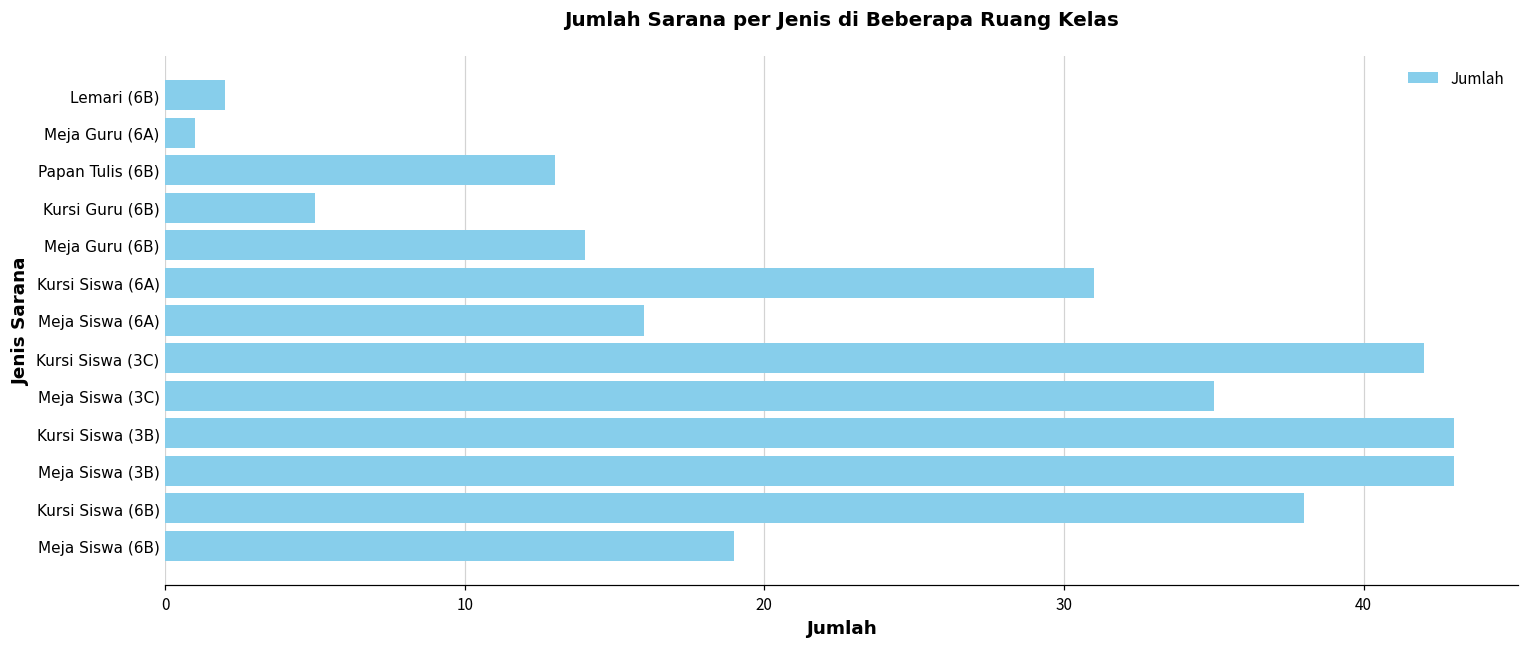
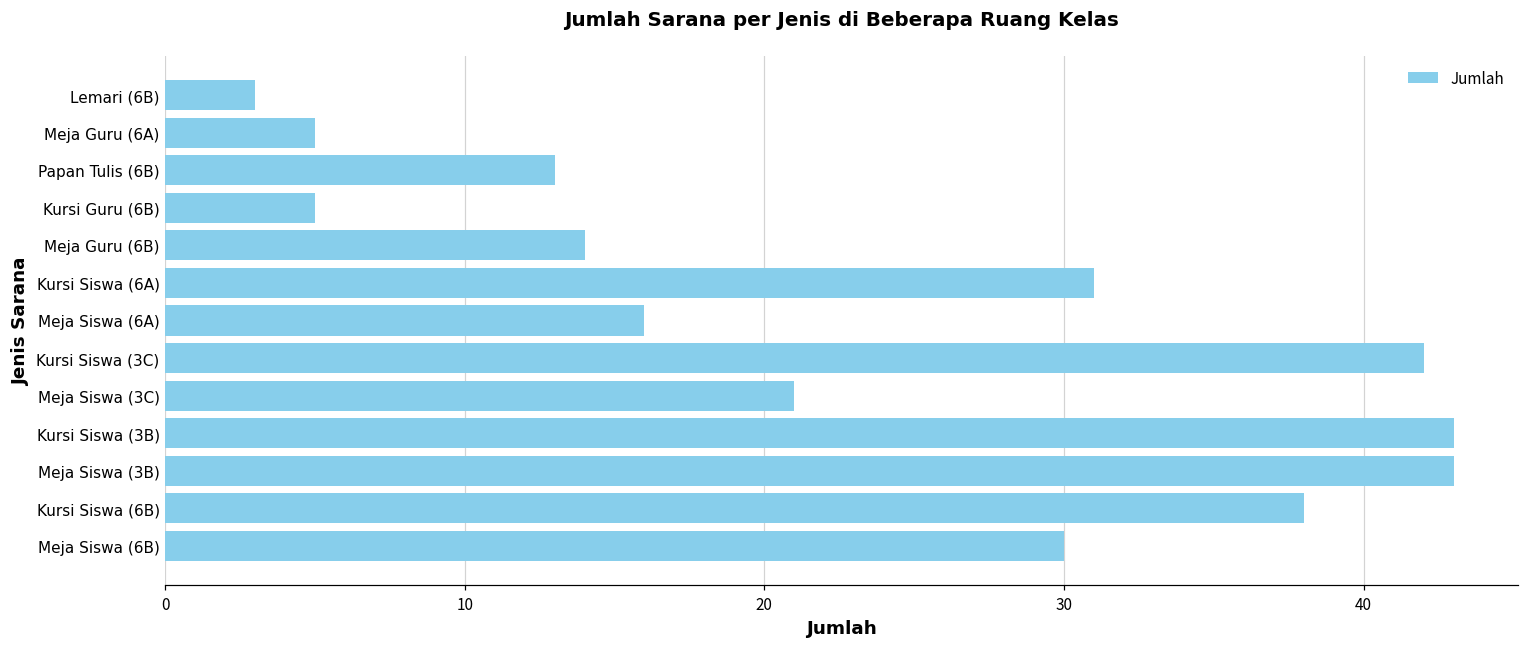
  {
-   "Lemari (6B)": 2,
-   "Meja Guru (6A)": 1,
+   "Lemari (6B)": 3,
+   "Meja Guru (6A)": 5,
    "Papan Tulis (6B)": 13,
    "Kursi Guru (6B)": 5,
    "Meja Guru (6B)": 14,
    "Kursi Siswa (6A)": 31,
    "Meja Siswa (6A)": 16,
    "Kursi Siswa (3C)": 42,
-   "Meja Siswa (3C)": 35,
+   "Meja Siswa (3C)": 21,
    "Kursi Siswa (3B)": 43,
    "Meja Siswa (3B)": 43,
    "Kursi Siswa (6B)": 38,
-   "Meja Siswa (6B)": 19
+   "Meja Siswa (6B)": 30
  }
